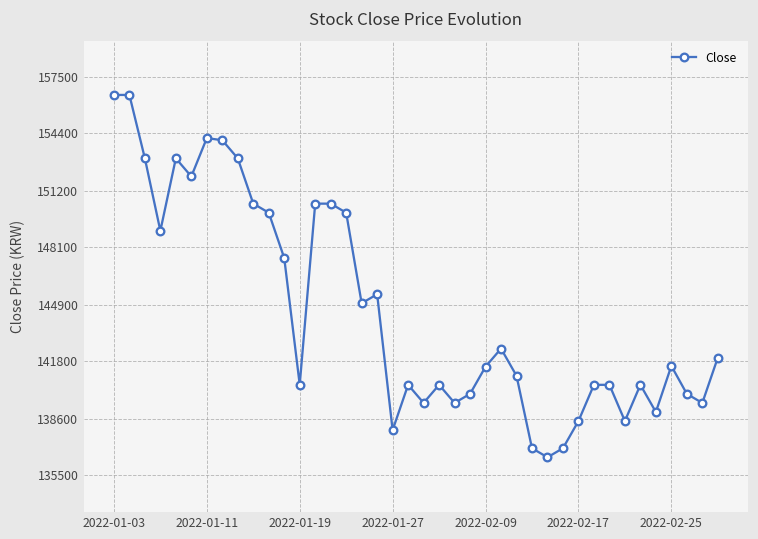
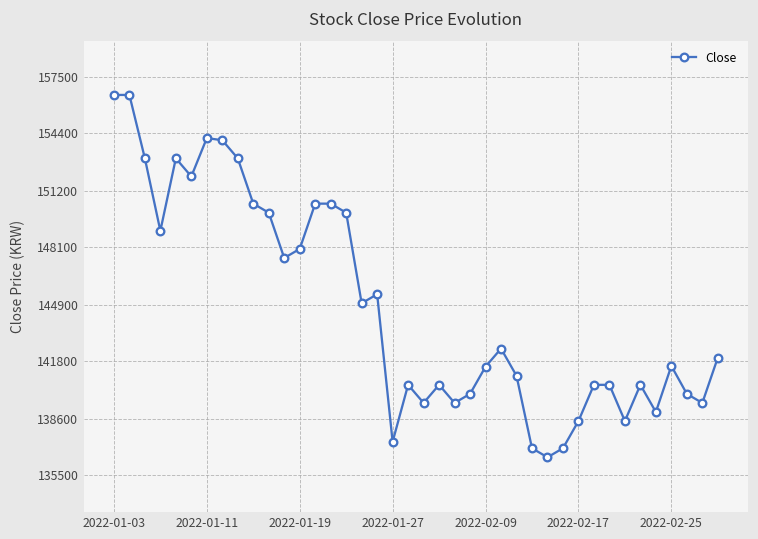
  {
    "2022-01-03": 156500,
    "2022-01-11": 154100,
-   "2022-01-19": 140500,
-   "2022-01-27": 138000,
+   "2022-01-19": 148000,
+   "2022-01-27": 137400,
    "2022-02-09": 141500,
    "2022-02-17": 138500,
    "2022-02-25": 141500
  }
